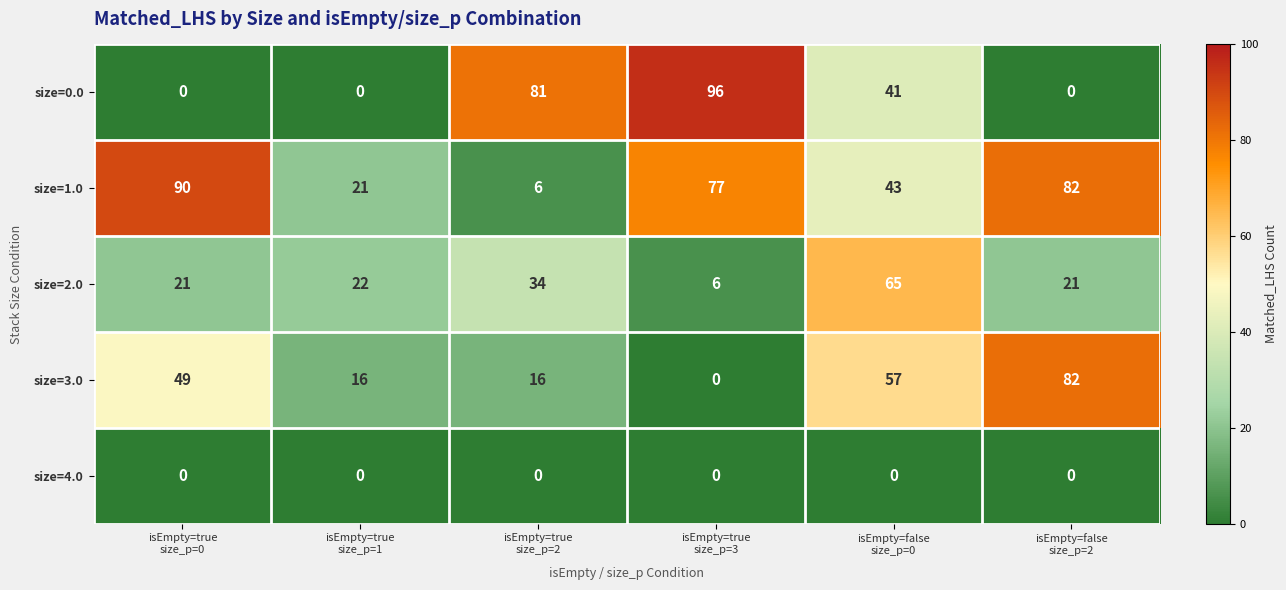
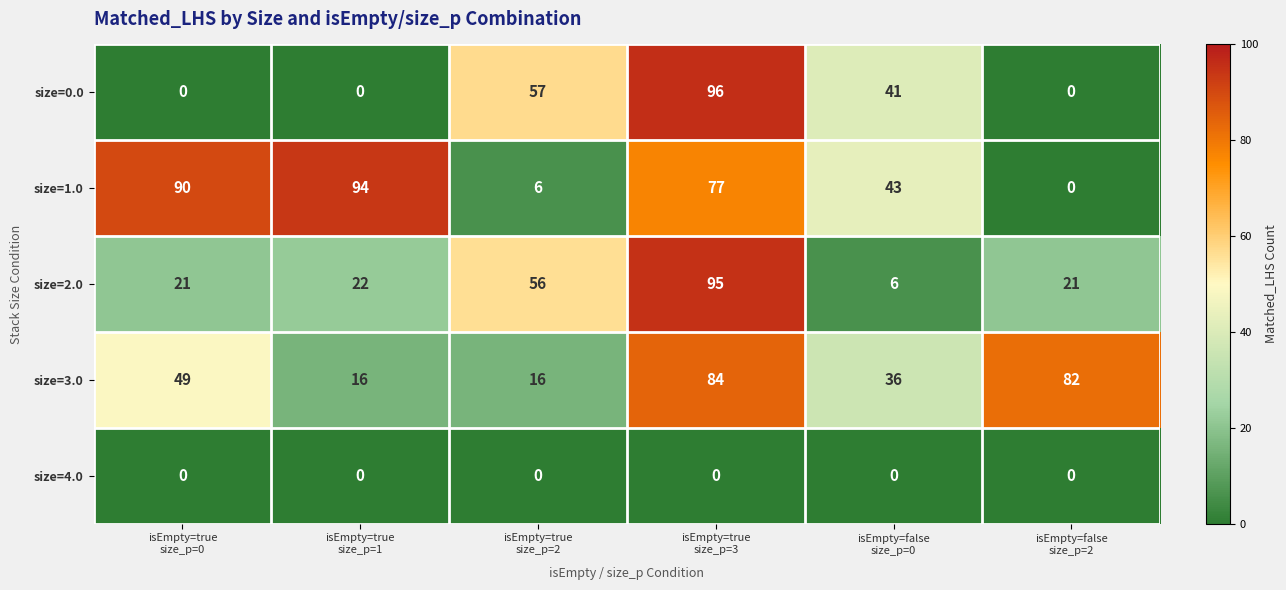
  {
    "size=0.0": {
      "isEmpty=true size_p=0": 0,
      "isEmpty=true size_p=1": 0,
-     "isEmpty=true size_p=2": 81,
+     "isEmpty=true size_p=2": 57,
      "isEmpty=true size_p=3": 96,
      "isEmpty=false size_p=0": 41,
      "isEmpty=false size_p=2": 0
    },
    "size=1.0": {
      "isEmpty=true size_p=0": 90,
-     "isEmpty=true size_p=1": 21,
+     "isEmpty=true size_p=1": 94,
      "isEmpty=true size_p=2": 6,
      "isEmpty=true size_p=3": 77,
      "isEmpty=false size_p=0": 43,
-     "isEmpty=false size_p=2": 82
+     "isEmpty=false size_p=2": 0
    },
    "size=2.0": {
      "isEmpty=true size_p=0": 21,
      "isEmpty=true size_p=1": 22,
-     "isEmpty=true size_p=2": 34,
-     "isEmpty=true size_p=3": 6,
-     "isEmpty=false size_p=0": 65,
+     "isEmpty=true size_p=2": 56,
+     "isEmpty=true size_p=3": 95,
+     "isEmpty=false size_p=0": 6,
      "isEmpty=false size_p=2": 21
    },
    "size=3.0": {
      "isEmpty=true size_p=0": 49,
      "isEmpty=true size_p=1": 16,
      "isEmpty=true size_p=2": 16,
-     "isEmpty=true size_p=3": 0,
-     "isEmpty=false size_p=0": 57,
+     "isEmpty=true size_p=3": 84,
+     "isEmpty=false size_p=0": 36,
      "isEmpty=false size_p=2": 82
    },
    "size=4.0": {
      "isEmpty=true size_p=0": 0,
      "isEmpty=true size_p=1": 0,
      "isEmpty=true size_p=2": 0,
      "isEmpty=true size_p=3": 0,
      "isEmpty=false size_p=0": 0,
      "isEmpty=false size_p=2": 0
    }
  }
